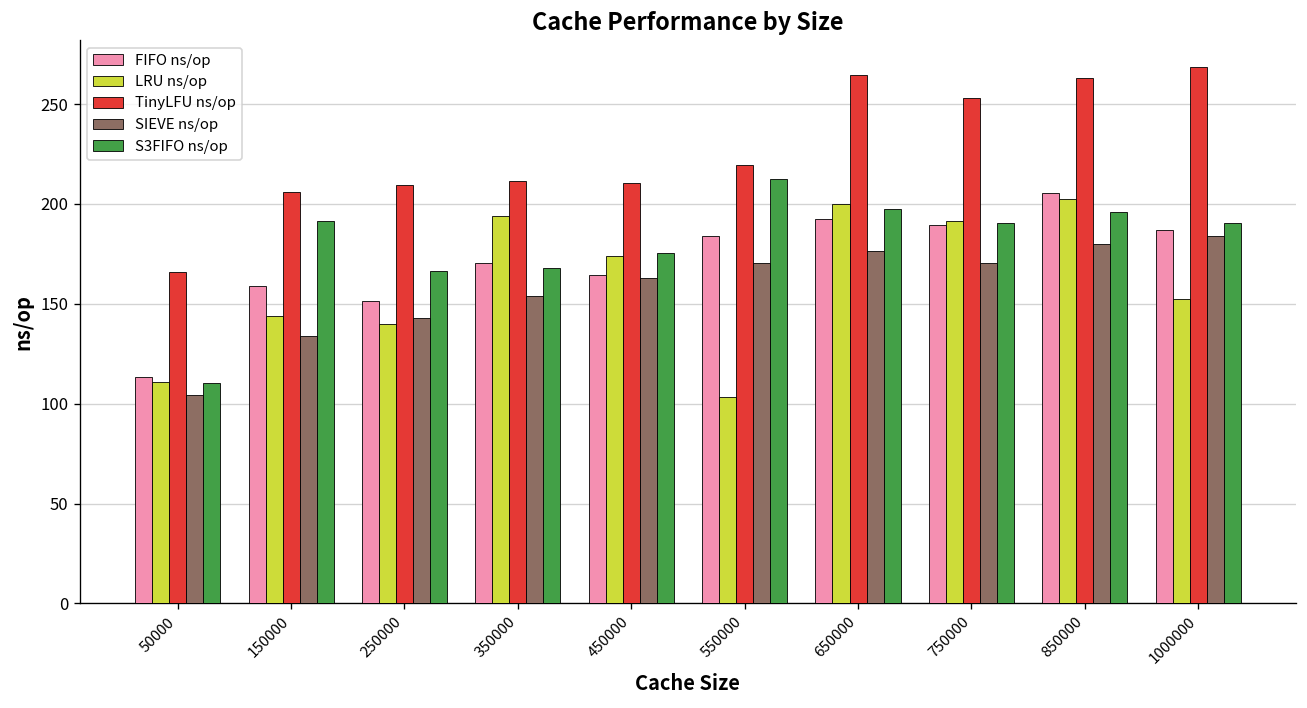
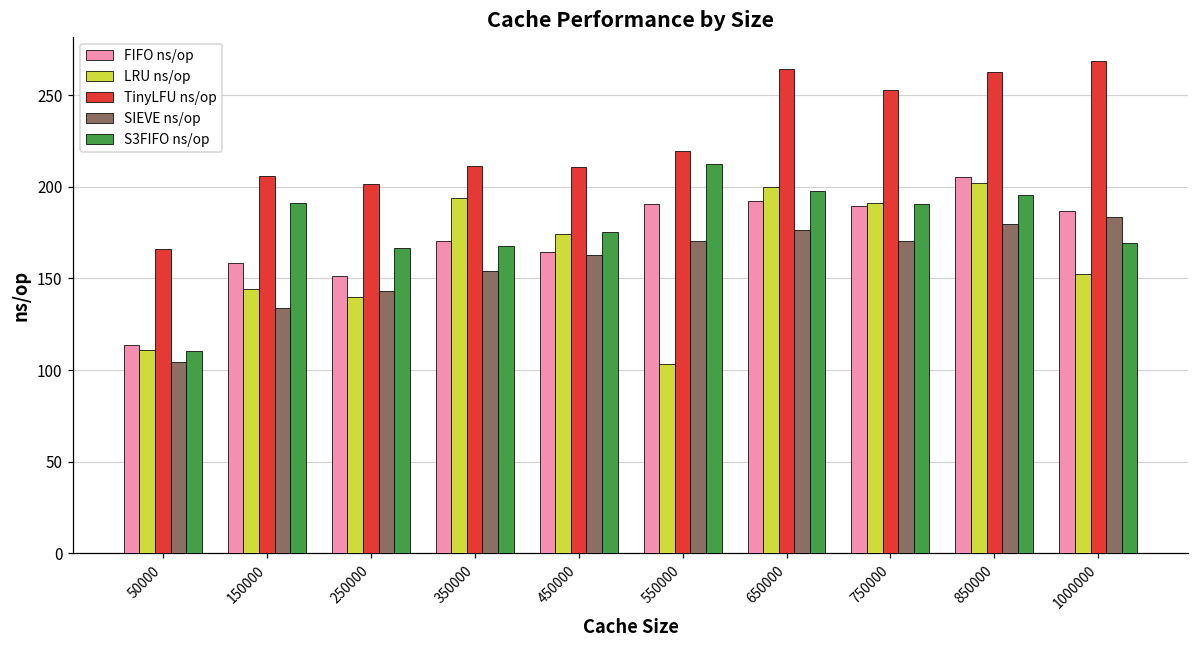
  {
    "FIFO ns/op": {
      "50000": 113,
      "150000": 159,
      "250000": 152,
      "350000": 170,
      "450000": 164,
-     "550000": 184,
+     "550000": 191,
      "650000": 192,
      "750000": 189,
      "850000": 206,
      "1000000": 187
    },
    "LRU ns/op": {
      "50000": 111,
      "150000": 144,
      "250000": 140,
      "350000": 194,
      "450000": 174,
      "550000": 104,
      "650000": 200,
      "750000": 191,
      "850000": 202,
      "1000000": 152
    },
    "TinyLFU ns/op": {
      "50000": 166,
      "150000": 206,
-     "250000": 209,
+     "250000": 202,
      "350000": 212,
      "450000": 211,
      "550000": 220,
      "650000": 265,
      "750000": 253,
      "850000": 263,
      "1000000": 269
    },
    "SIEVE ns/op": {
      "50000": 105,
      "150000": 134,
      "250000": 143,
      "350000": 154,
      "450000": 163,
      "550000": 171,
      "650000": 176,
      "750000": 170,
      "850000": 180,
      "1000000": 184
    },
    "S3FIFO ns/op": {
      "50000": 110,
      "150000": 191,
      "250000": 167,
      "350000": 168,
      "450000": 176,
      "550000": 213,
      "650000": 198,
      "750000": 191,
      "850000": 196,
-     "1000000": 190
+     "1000000": 169
    }
  }
